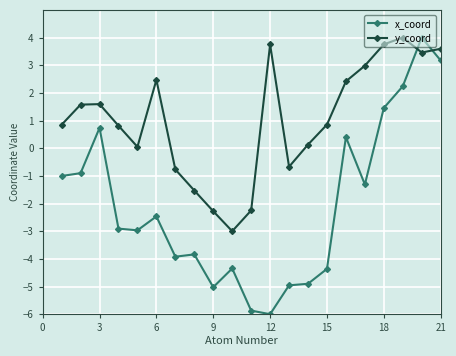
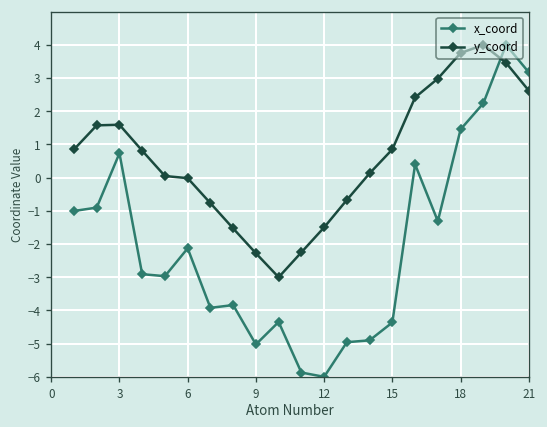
  {
    "x_coord": {
      "3": 0.7,
-     "6": -2.5,
+     "6": -2.1,
      "9": -5.0,
      "12": -6.0,
      "15": -4.4,
      "18": 1.5,
      "21": 3.2
    },
    "y_coord": {
      "3": 1.6,
-     "6": 2.5,
+     "6": 0.0,
      "9": -2.3,
-     "12": 3.7,
+     "12": -1.5,
      "15": 0.9,
-     "21": 3.6
+     "21": 2.6
    }
  }
